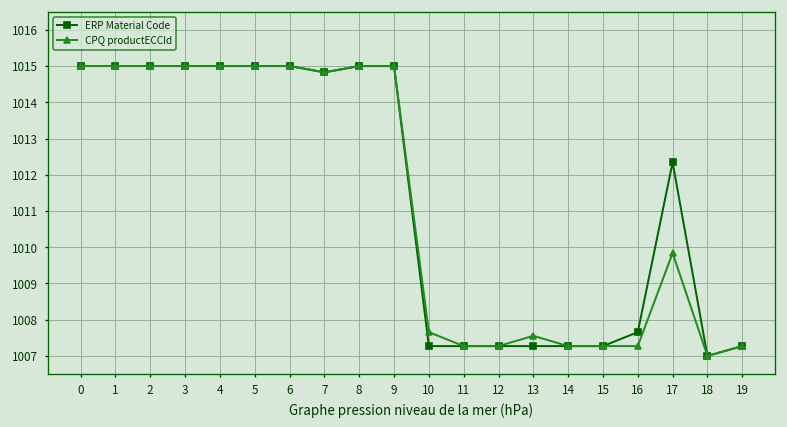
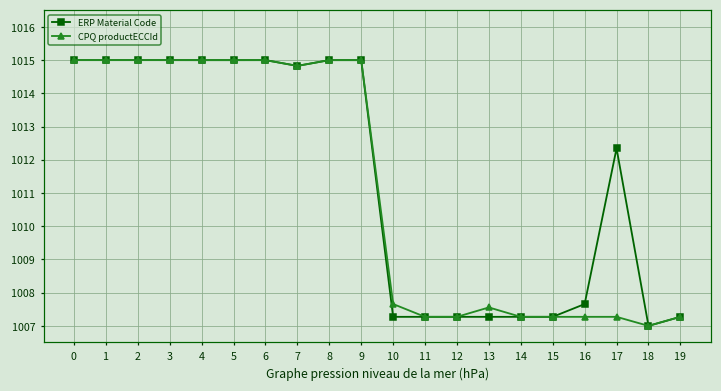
  {
    "ERP Material Code": {
      "10": 1007.3,
      "13": 1007.3,
      "16": 1007.7,
      "17": 1012.3
    },
    "CPQ productECCId": {
      "10": 1007.7,
      "13": 1007.6,
      "16": 1007.3,
-     "17": 1009.8
+     "17": 1007.3
    }
  }
